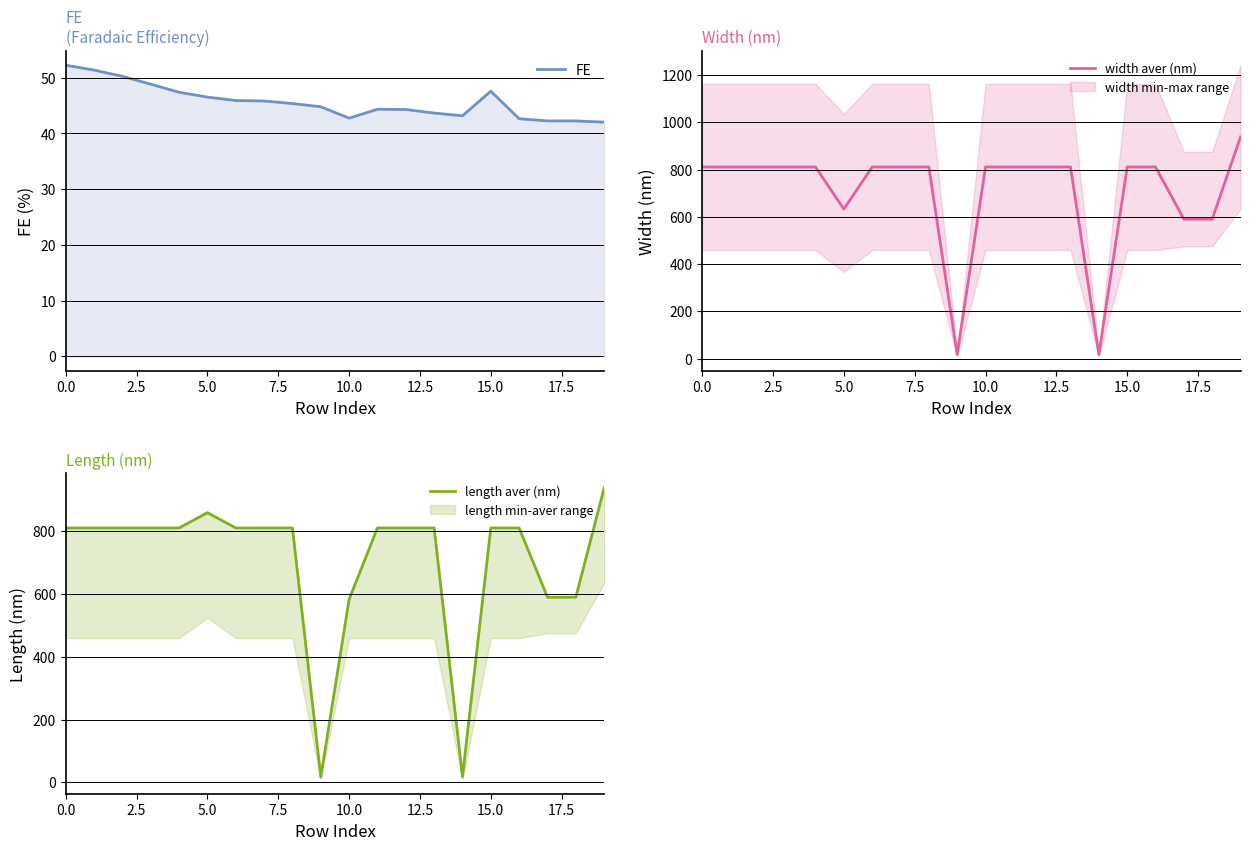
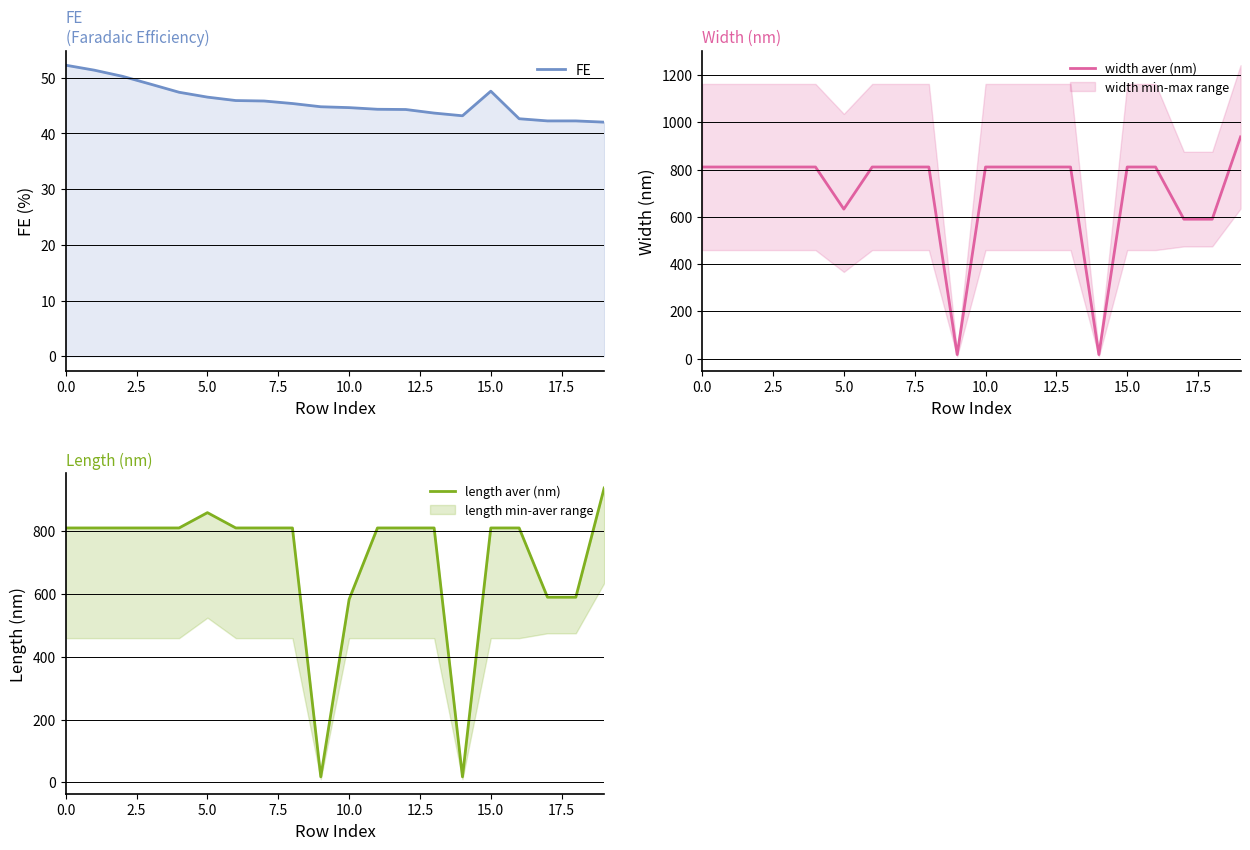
  {
    "FE (Faradaic Efficiency)": {
      "0.0": 52,
      "5.0": 47,
-     "10.0": 43,
+     "10.0": 45,
      "15.0": 48
    },
    "Length (nm)": {
      "0.0": 810,
      "5.0": 860,
      "10.0": 580,
      "15.0": 810
    }
  }
